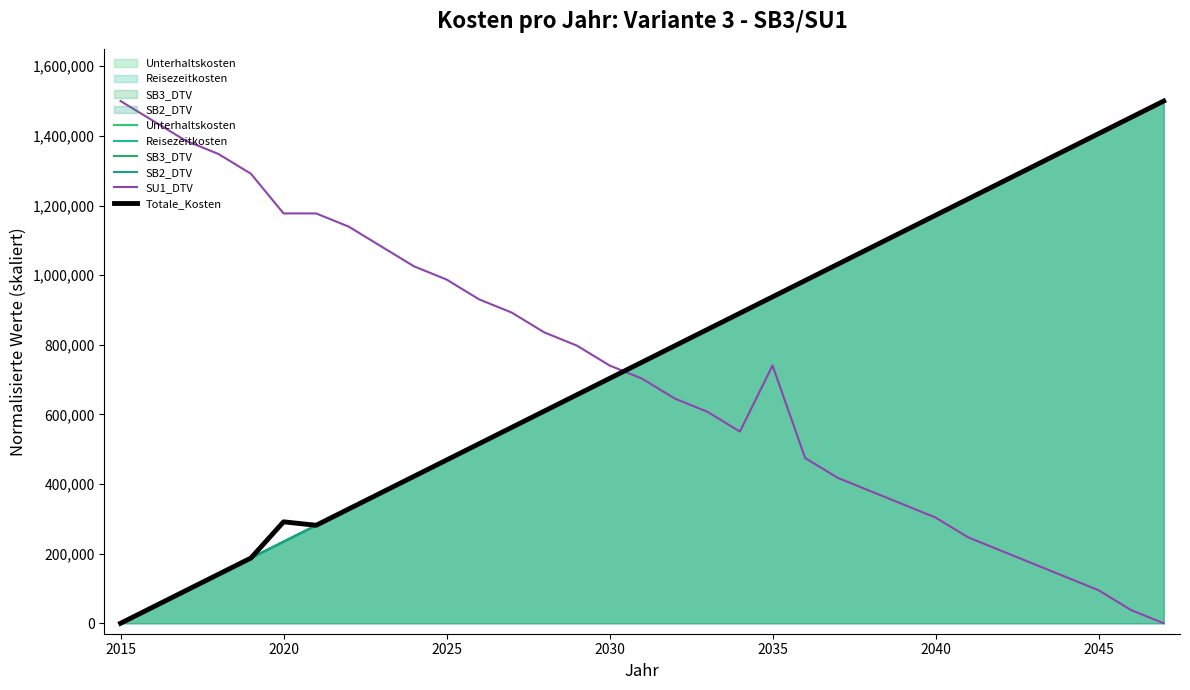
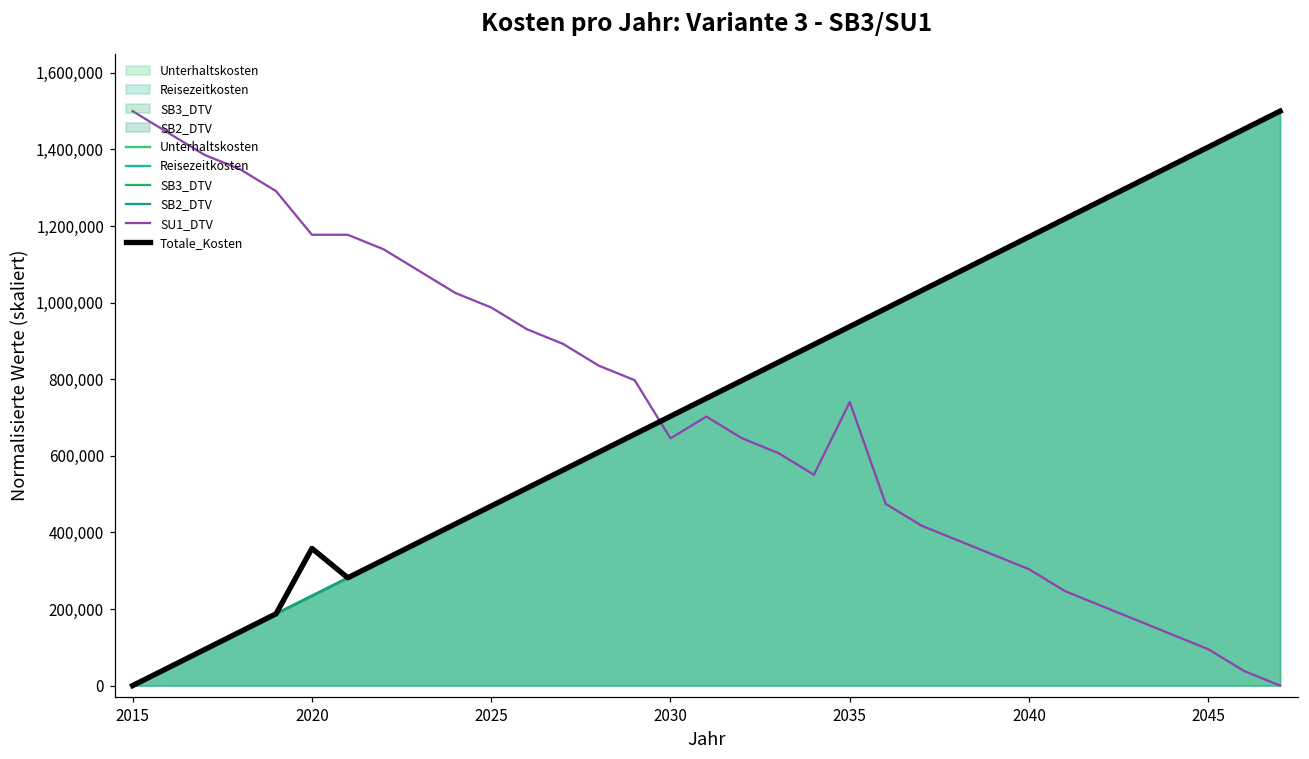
  {
    "SU1_DTV": {
      "2015": "1,500,000",
      "2020": "1,180,000",
      "2025": "990,000",
-     "2030": "740,000",
+     "2030": "650,000",
      "2035": "740,000",
      "2040": "300,000",
      "2045": "90,000"
    },
    "Totale_Kosten": {
-     "2020": "290,000"
+     "2020": "360,000"
    }
  }
